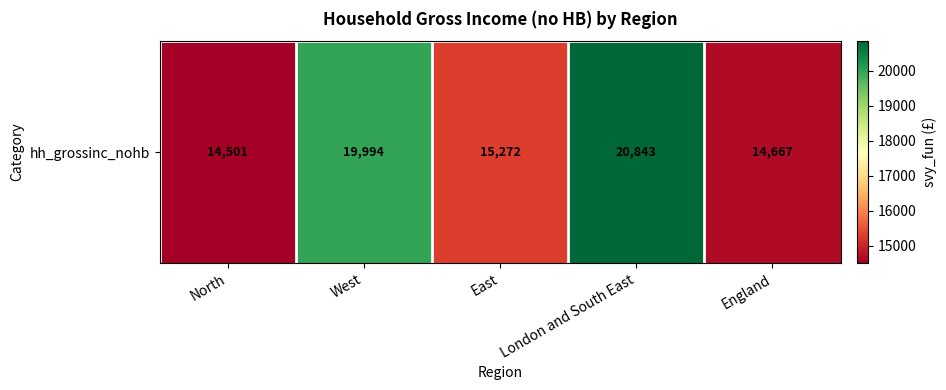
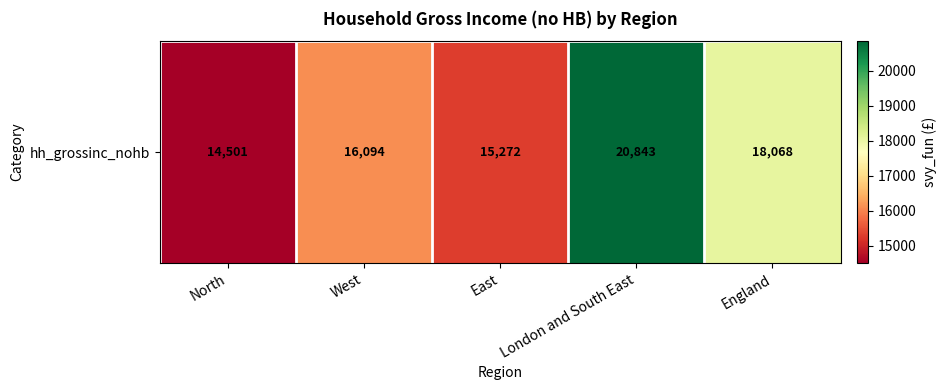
  {
    "hh_grossinc_nohb": {
      "North": "14,501",
-     "West": "19,994",
+     "West": "16,094",
      "East": "15,272",
      "London and South East": "20,843",
-     "England": "14,667"
+     "England": "18,068"
    }
  }
